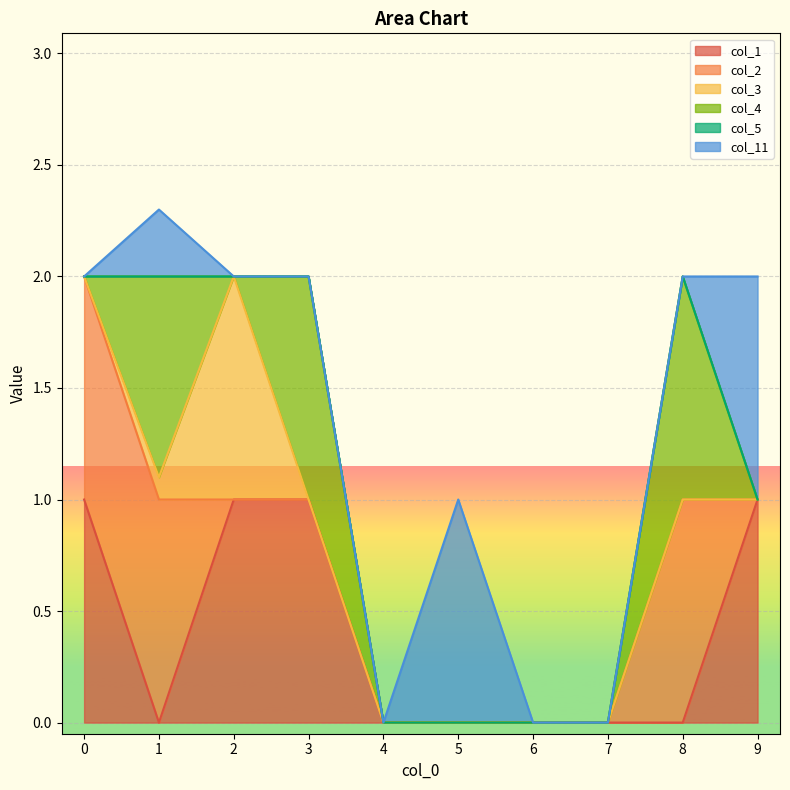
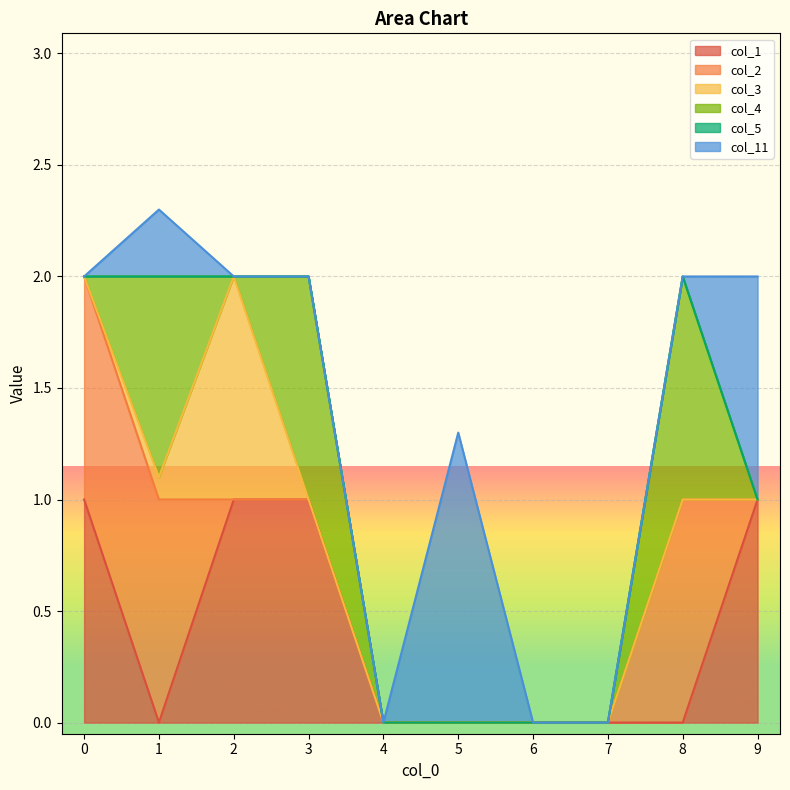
  {
    "col_3": {
      "1": 0.1
    },
    "col_11": {
      "1": 0.3,
-     "5": 1.0,
+     "5": 1.3,
      "9": 1.0
    }
  }
